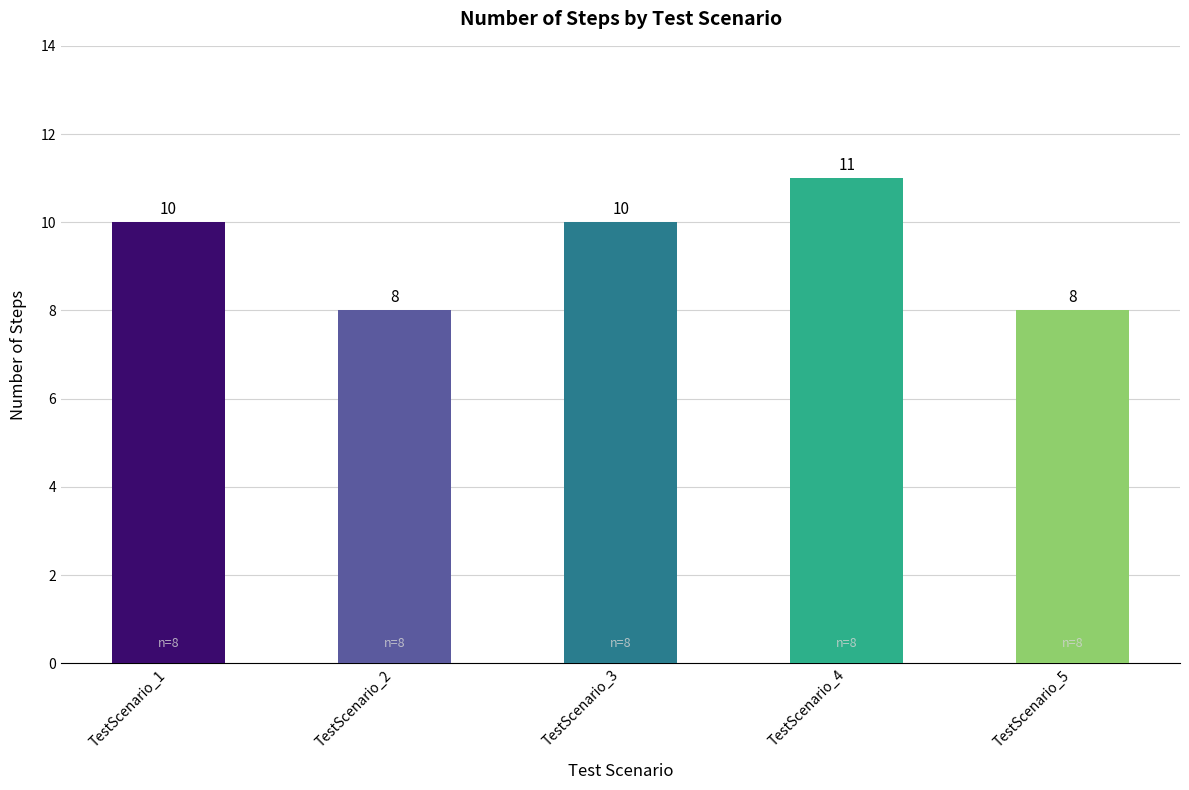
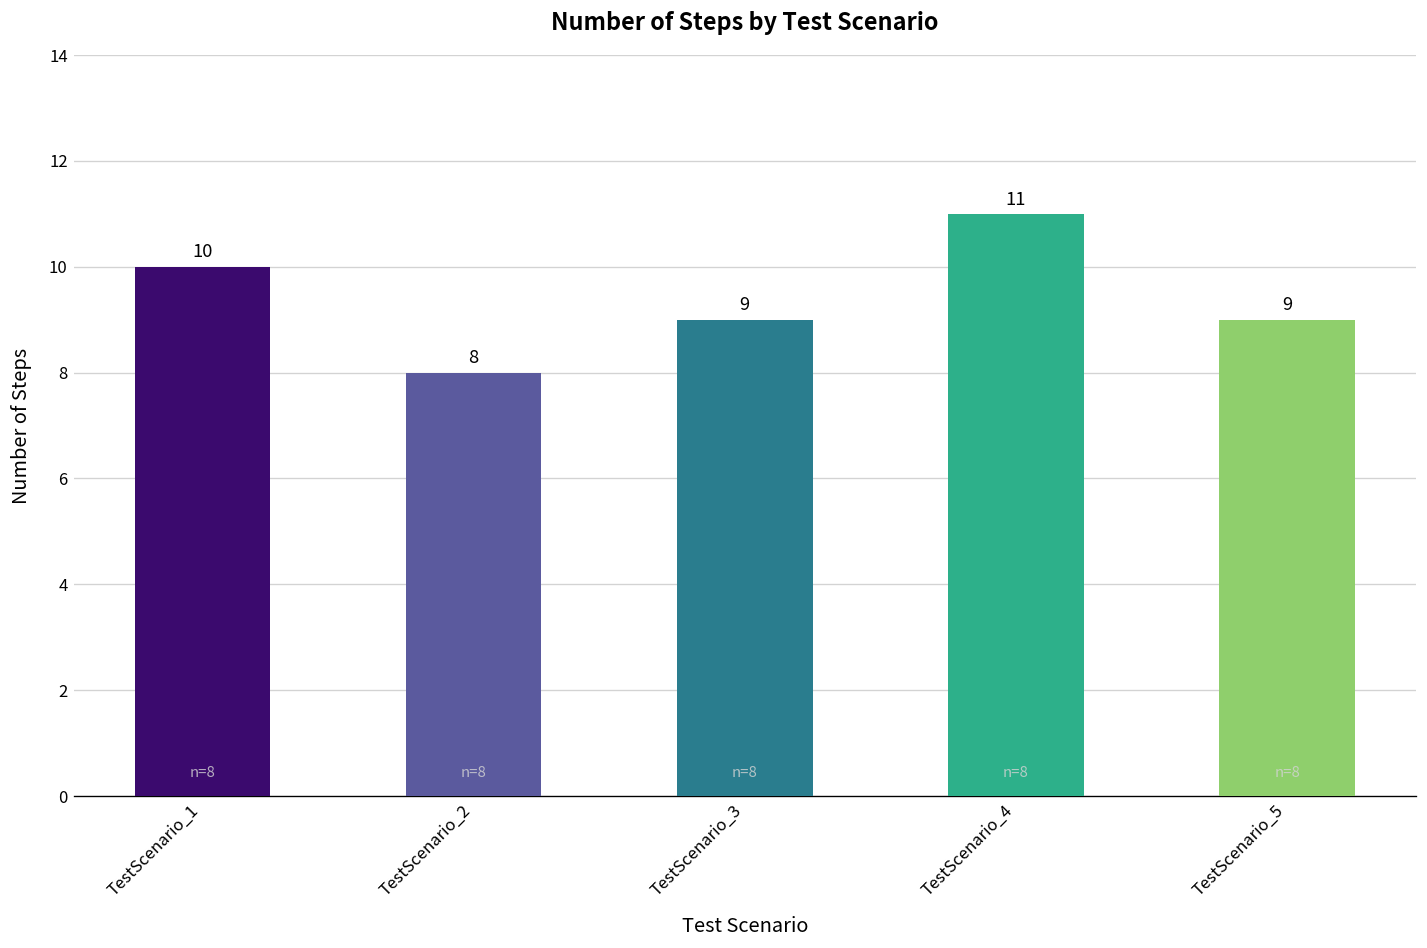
  {
    "TestScenario_1": 10,
    "TestScenario_2": 8,
-   "TestScenario_3": 10,
+   "TestScenario_3": 9,
    "TestScenario_4": 11,
-   "TestScenario_5": 8
+   "TestScenario_5": 9
  }
